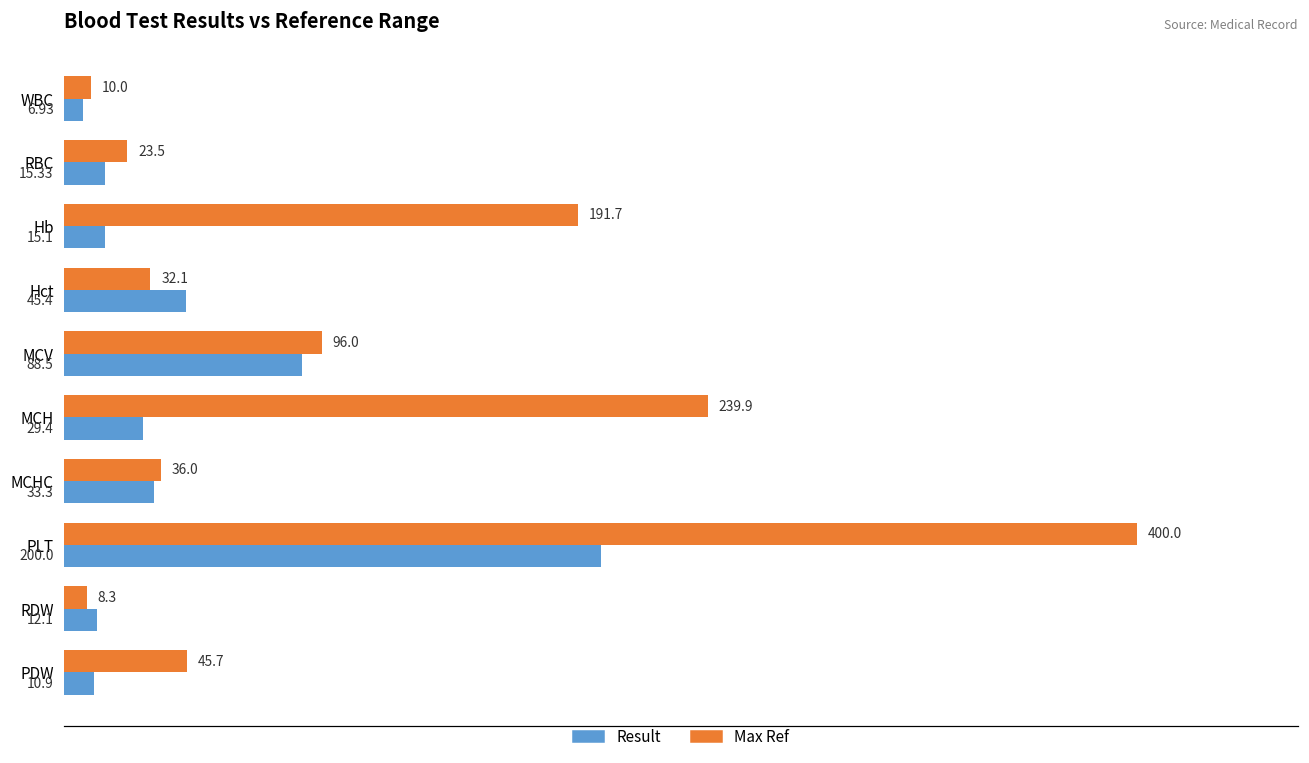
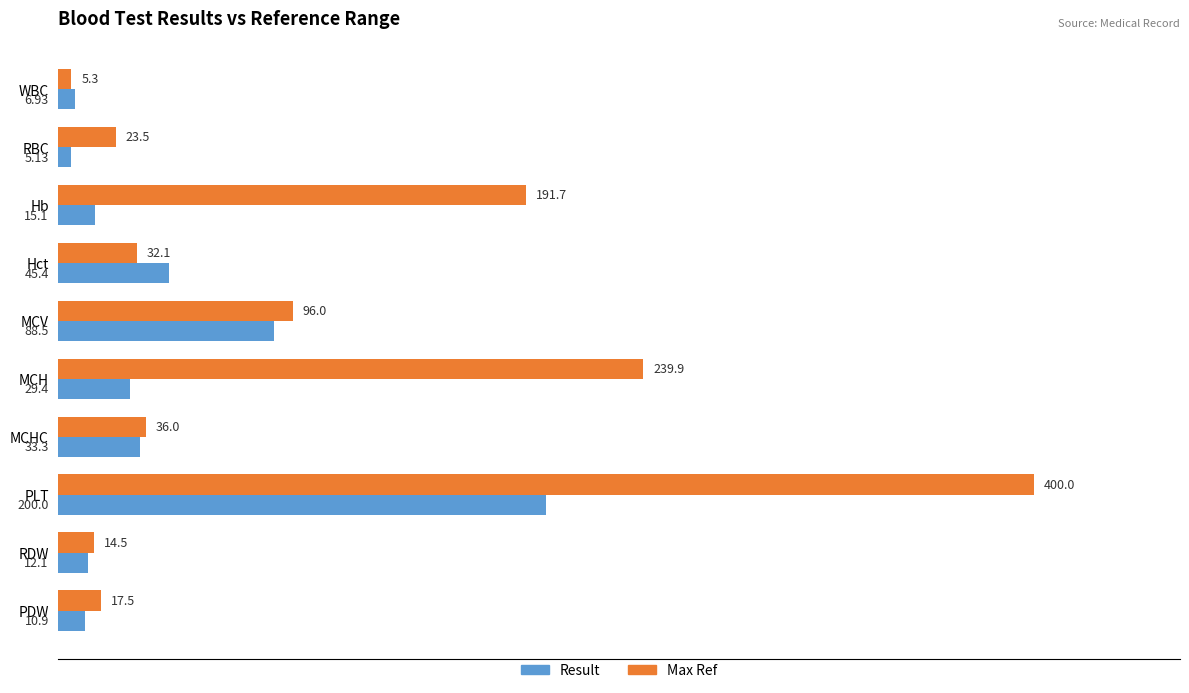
  {
    "Result": {
-     "RBC": 15.33
+     "RBC": 5.13
    },
    "Max Ref": {
-     "WBC": 10.0,
+     "WBC": 5.3,
      "RBC": 23.5,
      "Hb": 191.7,
      "Hct": 32.1,
      "MCV": 96.0,
      "MCH": 239.9,
      "MCHC": 36.0,
      "PLT": 400.0,
-     "RDW": 8.3,
-     "PDW": 45.7
+     "RDW": 14.5,
+     "PDW": 17.5
    }
  }
